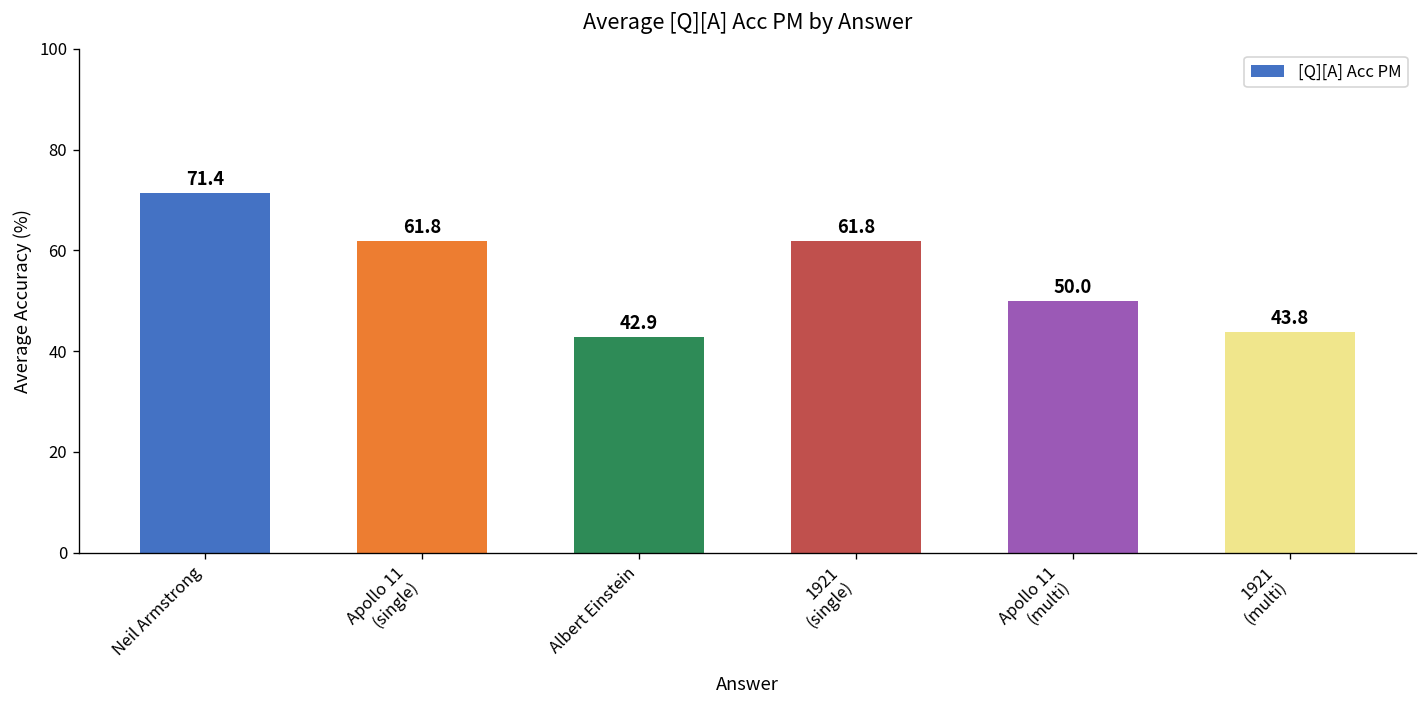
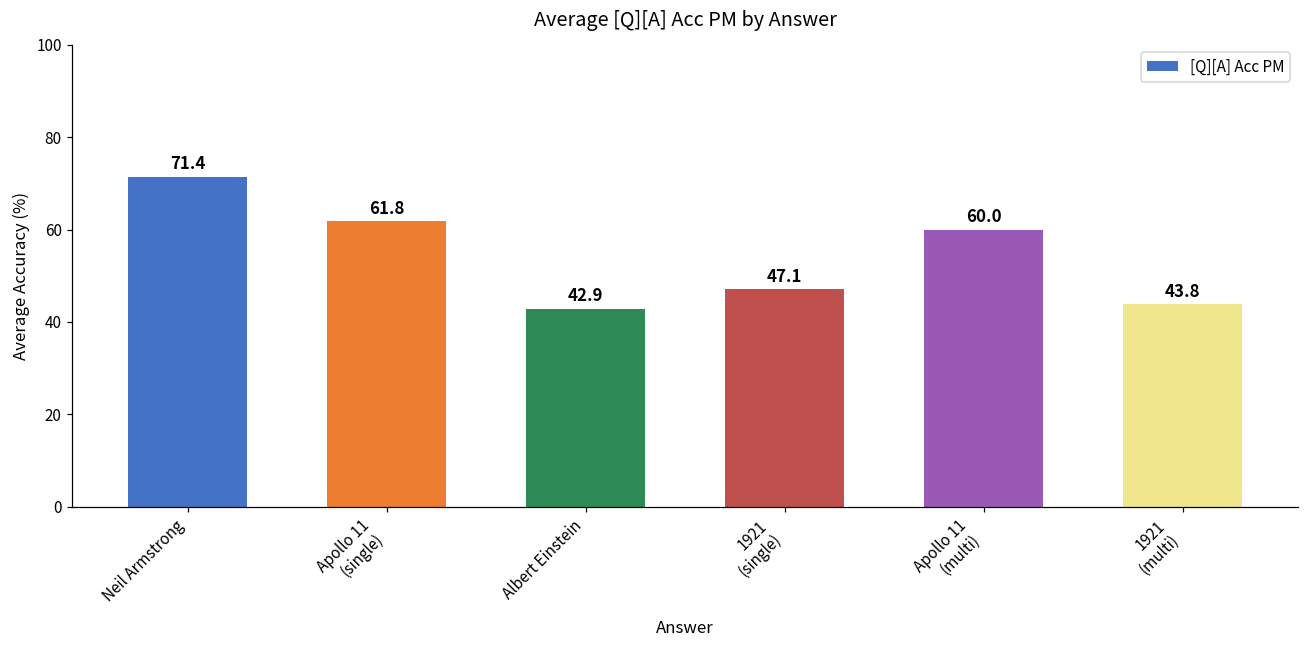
  {
    "Neil Armstrong": 71.4,
    "Apollo 11 (single)": 61.8,
    "Albert Einstein": 42.9,
-   "1921 (single)": 61.8,
-   "Apollo 11 (multi)": 50.0,
+   "1921 (single)": 47.1,
+   "Apollo 11 (multi)": 60.0,
    "1921 (multi)": 43.8
  }
